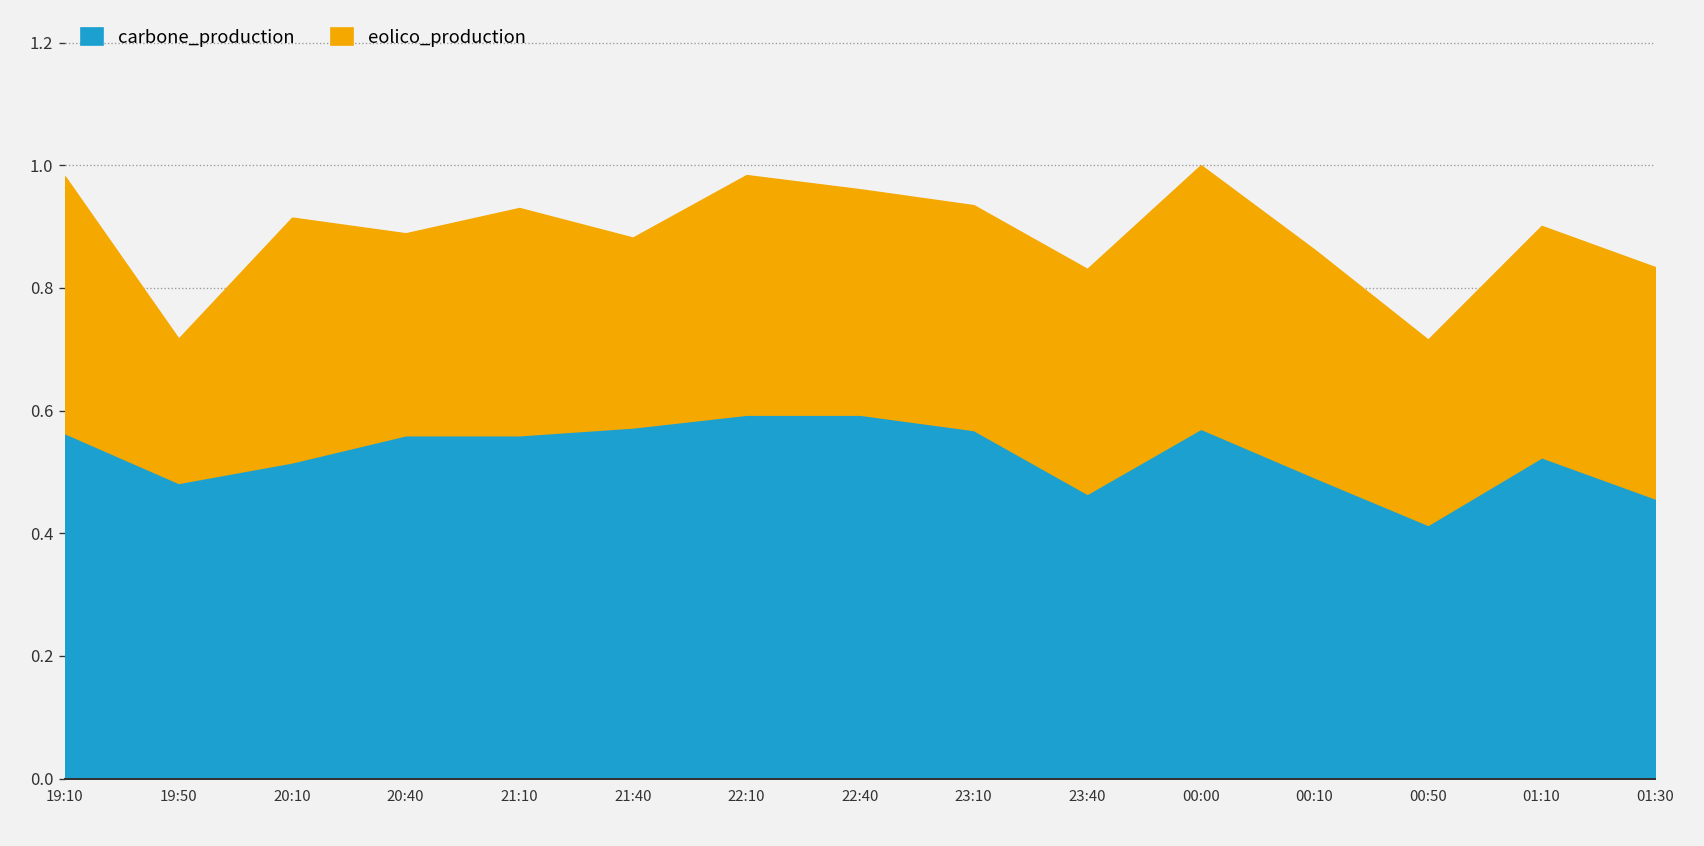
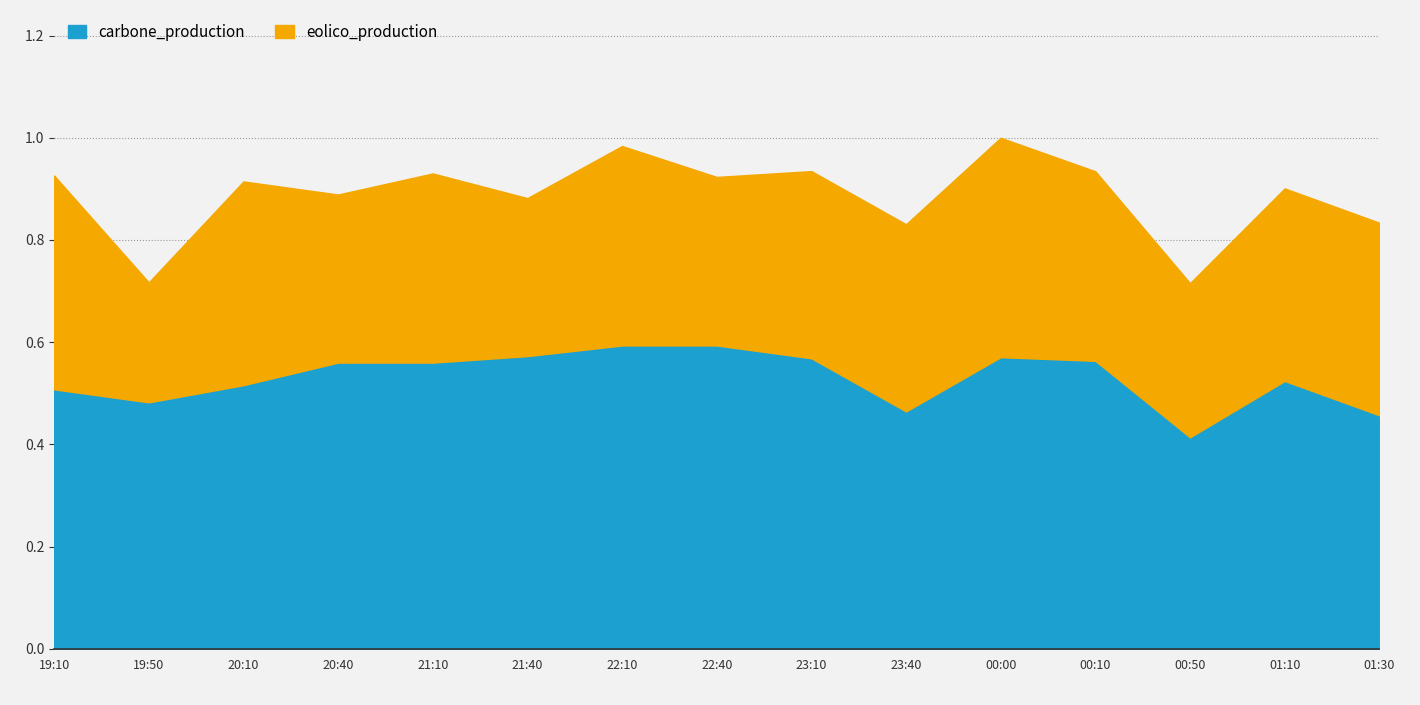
  {
    "carbone_production": {
-     "19:10": 0.56,
-     "00:10": 0.49
+     "19:10": 0.51,
+     "00:10": 0.56
    },
    "eolico_production": {
      "19:10": 0.42,
      "19:50": 0.23,
      "20:10": 0.40,
      "20:40": 0.33,
      "21:10": 0.37,
      "21:40": 0.31,
      "22:10": 0.39,
-     "22:40": 0.37,
+     "22:40": 0.33,
      "23:10": 0.37,
      "23:40": 0.37,
      "00:00": 0.43,
      "00:10": 0.37,
      "00:50": 0.30,
      "01:10": 0.38,
      "01:30": 0.38
    }
  }
